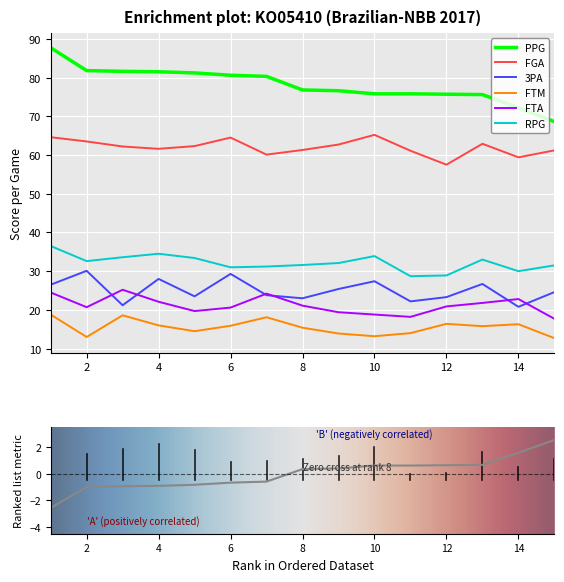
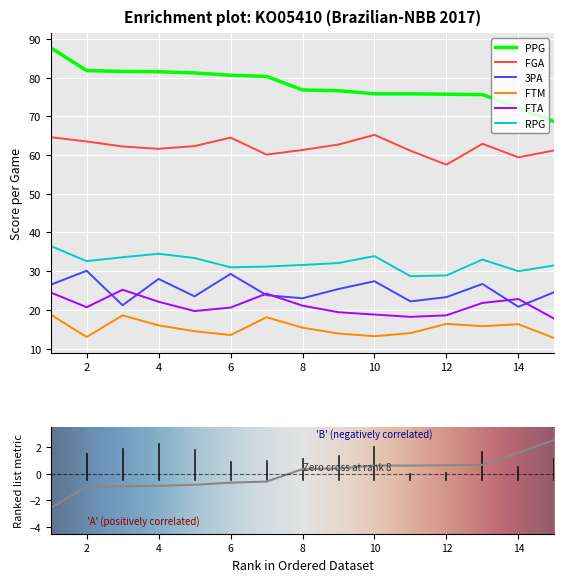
  {
    "Enrichment plot: KO05410 (Brazilian-NBB 2017)": {
      "PPG": {
        "2": 82,
        "4": 82,
        "6": 81,
        "8": 77,
        "10": 76,
        "12": 76
      },
      "FGA": {
        "2": 64,
        "4": 62,
        "6": 65,
        "8": 61,
        "10": 65,
        "12": 58,
        "14": 59
      },
      "3PA": {
        "2": 30,
        "4": 28,
        "6": 29,
        "8": 23,
        "10": 27,
        "12": 23,
        "14": 21
      },
      "FTM": {
        "2": 13,
        "4": 16,
-       "6": 16,
+       "6": 14,
        "8": 15,
        "10": 13,
        "12": 16,
        "14": 16
      },
      "FTA": {
        "2": 21,
        "4": 22,
        "6": 21,
        "8": 21,
        "10": 19,
-       "12": 21,
+       "12": 19,
        "14": 23
      },
      "RPG": {
        "2": 33,
        "4": 35,
        "6": 31,
        "8": 32,
        "10": 34,
        "12": 29,
        "14": 30
      }
    }
  }
